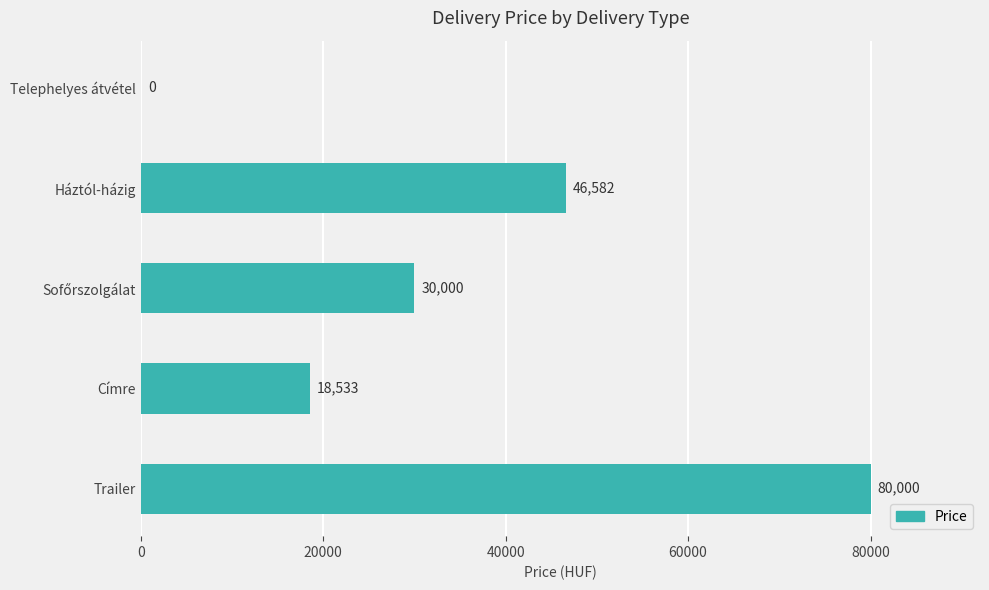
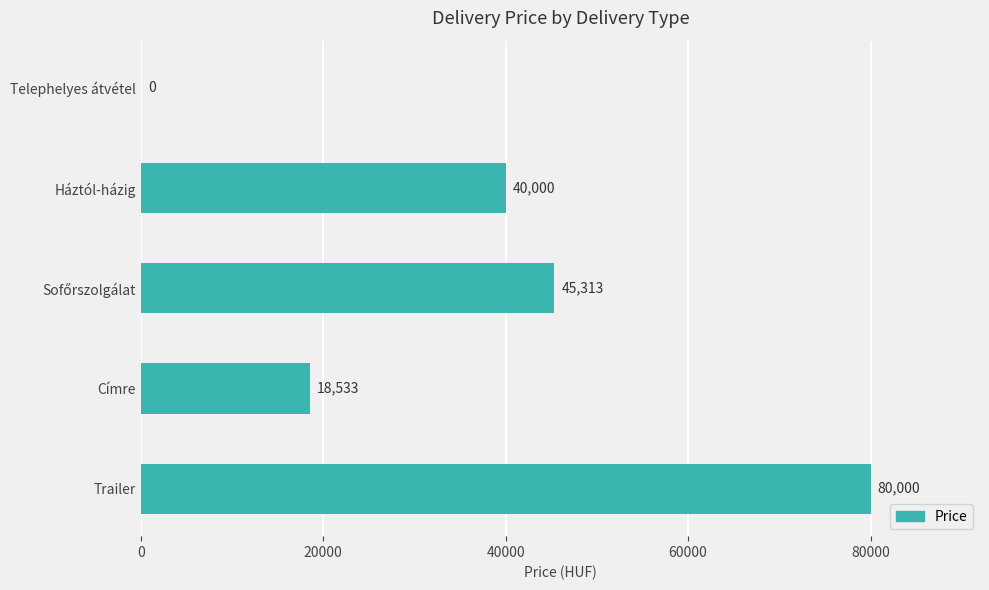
  {
    "Telephelyes átvétel": "0",
-   "Háztól-házig": "46,582",
-   "Sofőrszolgálat": "30,000",
+   "Háztól-házig": "40,000",
+   "Sofőrszolgálat": "45,313",
    "Címre": "18,533",
    "Trailer": "80,000"
  }
